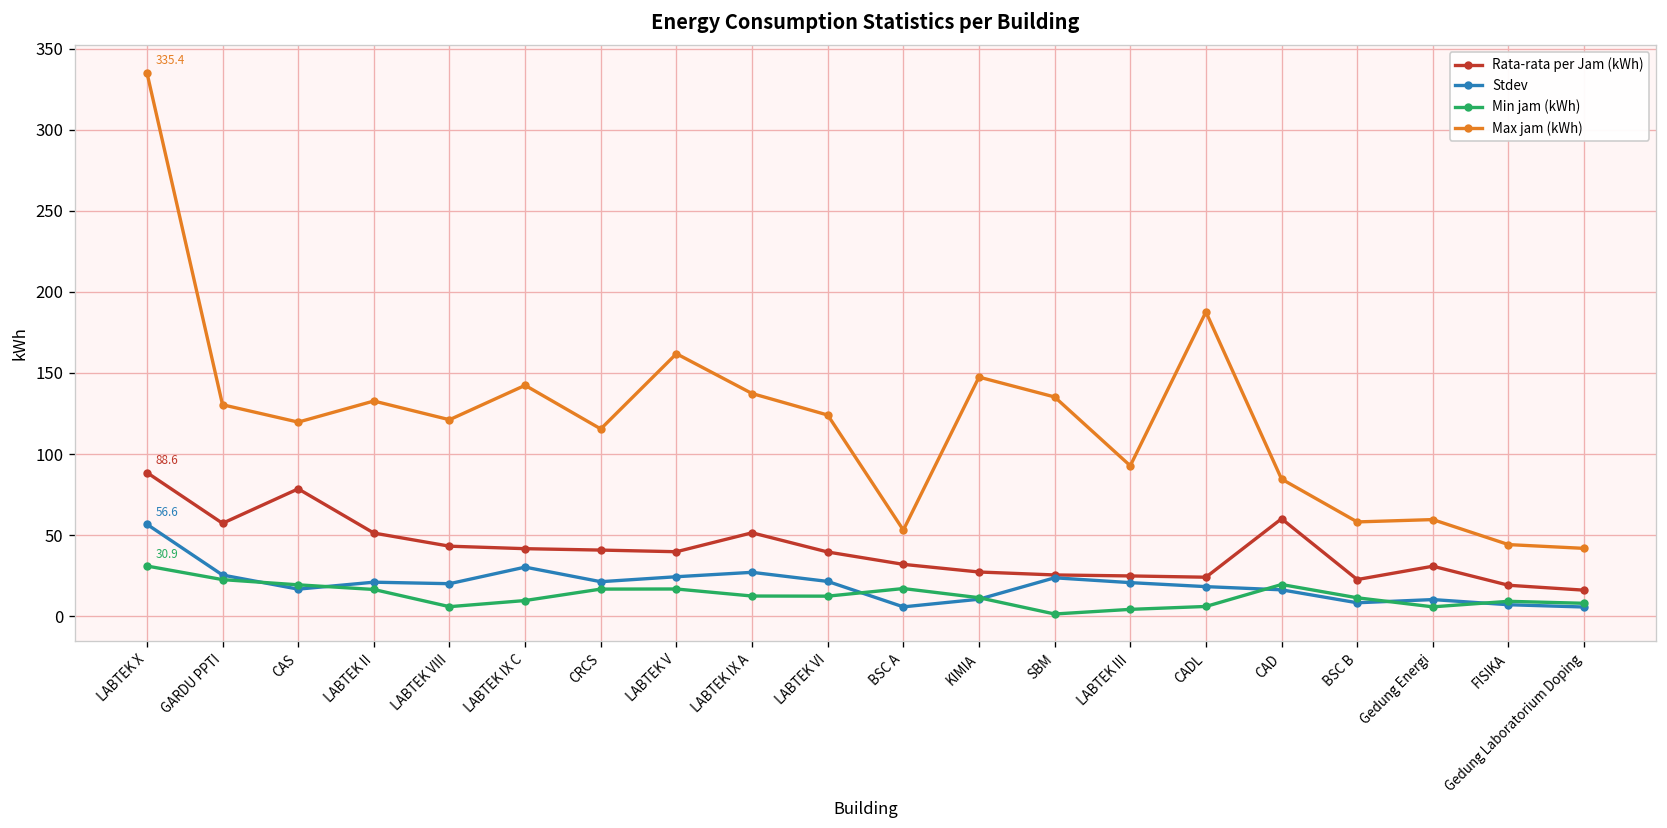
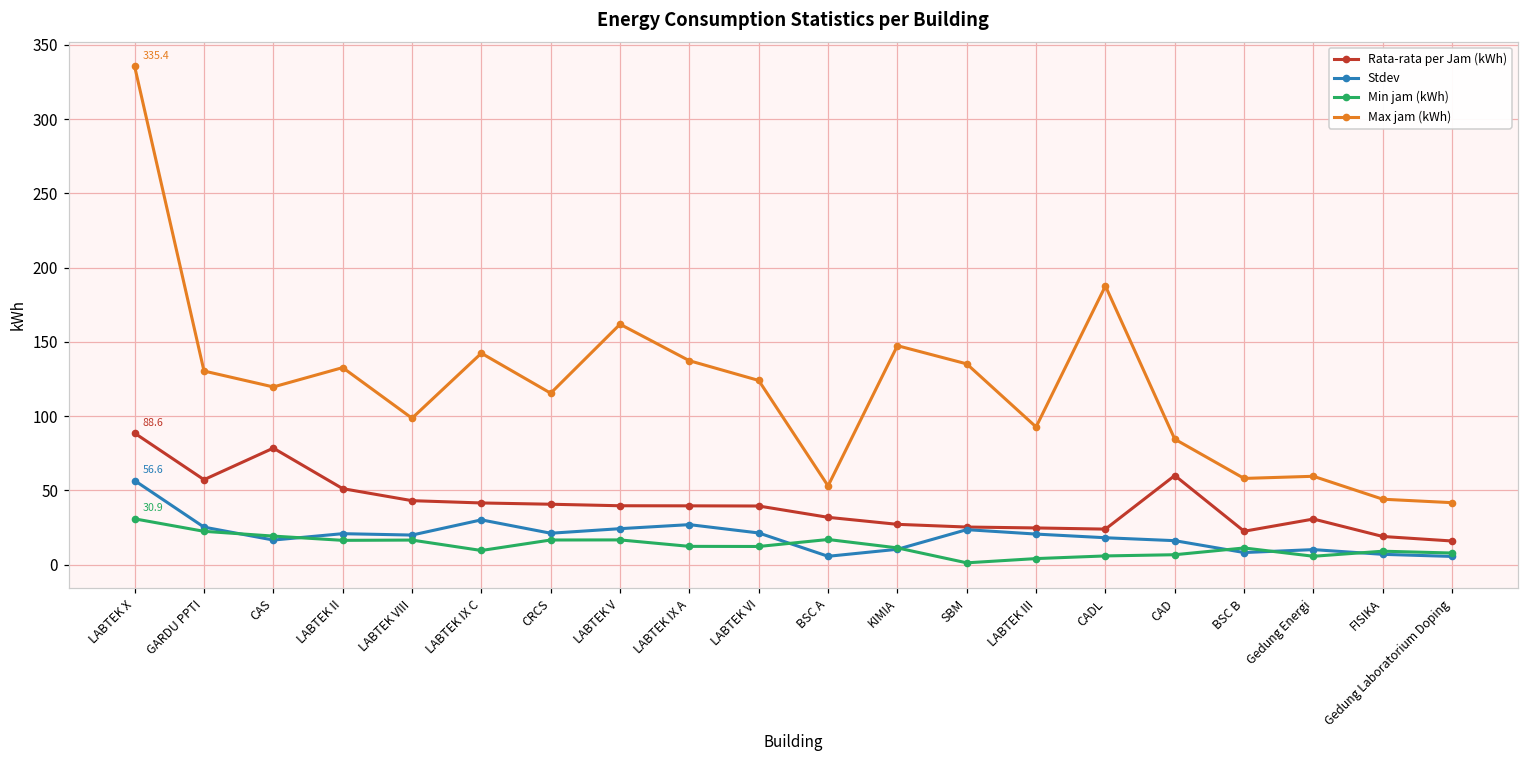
  {
    "Rata-rata per Jam (kWh)": {
      "GARDU PPTI": 57,
      "CAS": 78,
      "LABTEK II": 51,
      "LABTEK VIII": 43,
      "LABTEK IX C": 42,
      "CRCS": 41,
      "LABTEK V": 40,
-     "LABTEK IX A": 51,
+     "LABTEK IX A": 40,
      "LABTEK VI": 40,
      "BSC A": 32,
      "KIMIA": 27,
      "LABTEK III": 25,
      "CADL": 24,
      "CAD": 60,
      "BSC B": 23,
      "Gedung Energi": 31,
      "FISIKA": 19,
      "Gedung Laboratorium Doping": 16
    },
    "Stdev": {
      "LABTEK X": 56.6
    },
    "Min jam (kWh)": {
      "GARDU PPTI": 22,
      "CAS": 19,
      "LABTEK II": 16,
-     "LABTEK VIII": 6,
+     "LABTEK VIII": 17,
      "LABTEK IX C": 10,
      "CRCS": 17,
      "LABTEK V": 17,
      "LABTEK IX A": 12,
      "LABTEK VI": 12,
      "BSC A": 17,
      "SBM": 1,
      "LABTEK III": 4,
      "CADL": 6,
-     "CAD": 19,
+     "CAD": 7,
      "BSC B": 11,
      "Gedung Energi": 6,
      "FISIKA": 9,
      "Gedung Laboratorium Doping": 8
    },
    "Max jam (kWh)": {
      "GARDU PPTI": 130,
      "CAS": 120,
      "LABTEK II": 133,
-     "LABTEK VIII": 121,
+     "LABTEK VIII": 99,
      "LABTEK IX C": 142,
      "CRCS": 115,
      "LABTEK V": 162,
      "LABTEK IX A": 137,
      "LABTEK VI": 124,
      "BSC A": 53,
      "KIMIA": 147,
      "SBM": 135,
      "LABTEK III": 93,
      "CADL": 188,
      "CAD": 85,
      "BSC B": 58,
      "Gedung Energi": 60,
      "FISIKA": 44,
      "Gedung Laboratorium Doping": 42
    }
  }
